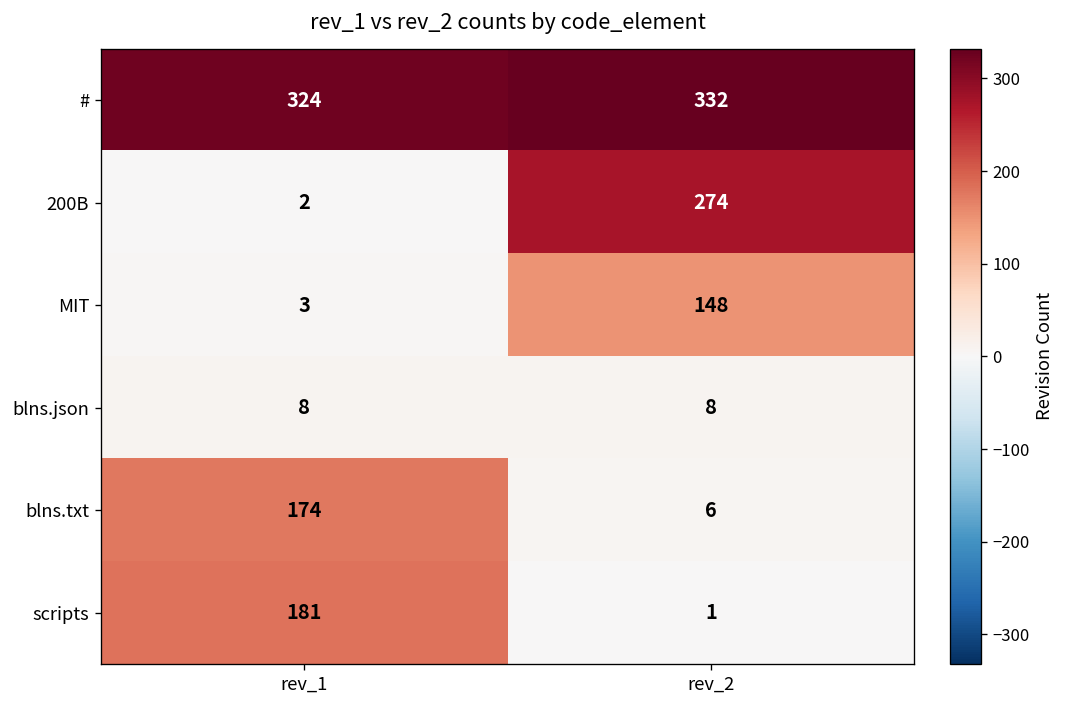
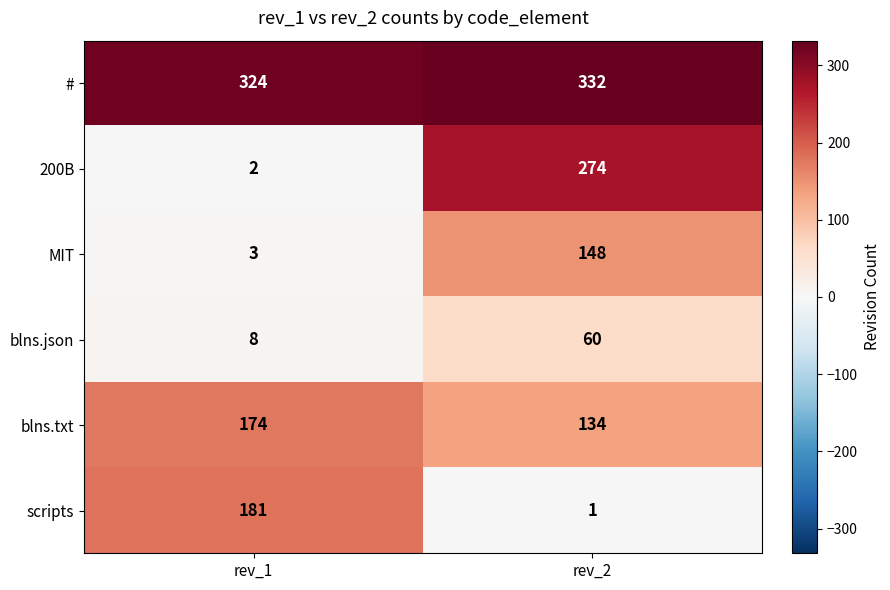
  {
    "#": {
      "rev_1": 324,
      "rev_2": 332
    },
    "200B": {
      "rev_1": 2,
      "rev_2": 274
    },
    "MIT": {
      "rev_1": 3,
      "rev_2": 148
    },
    "blns.json": {
      "rev_1": 8,
-     "rev_2": 8
+     "rev_2": 60
    },
    "blns.txt": {
      "rev_1": 174,
-     "rev_2": 6
+     "rev_2": 134
    },
    "scripts": {
      "rev_1": 181,
      "rev_2": 1
    }
  }
